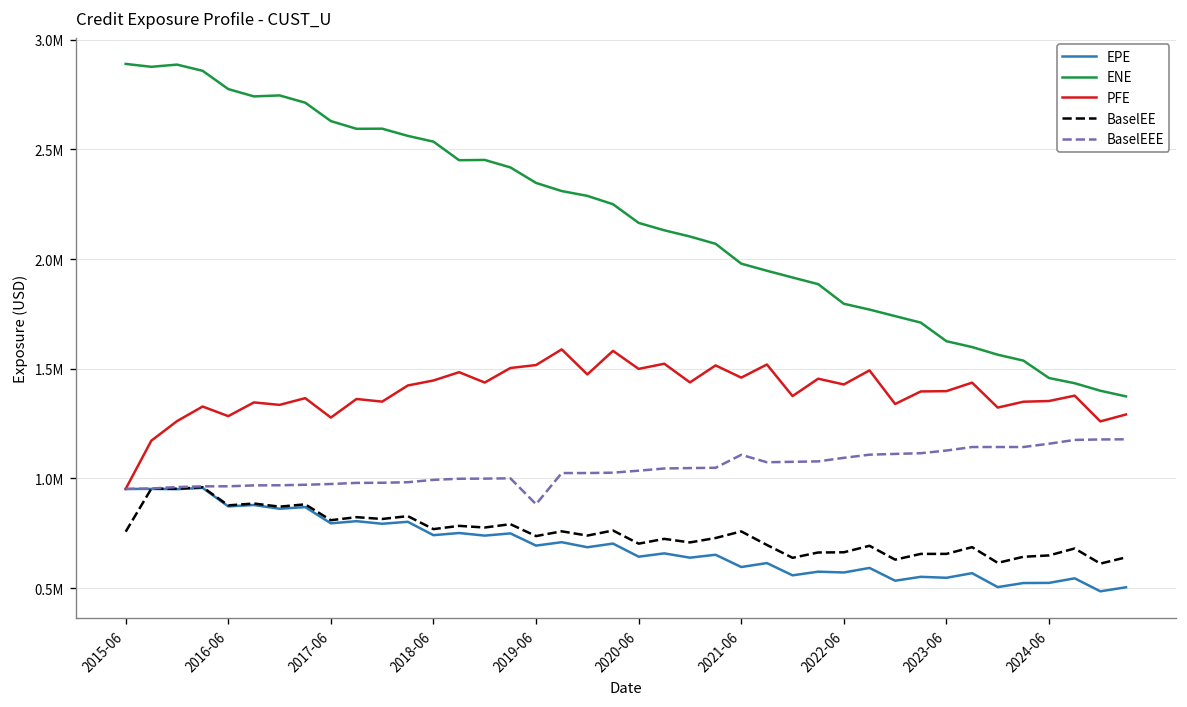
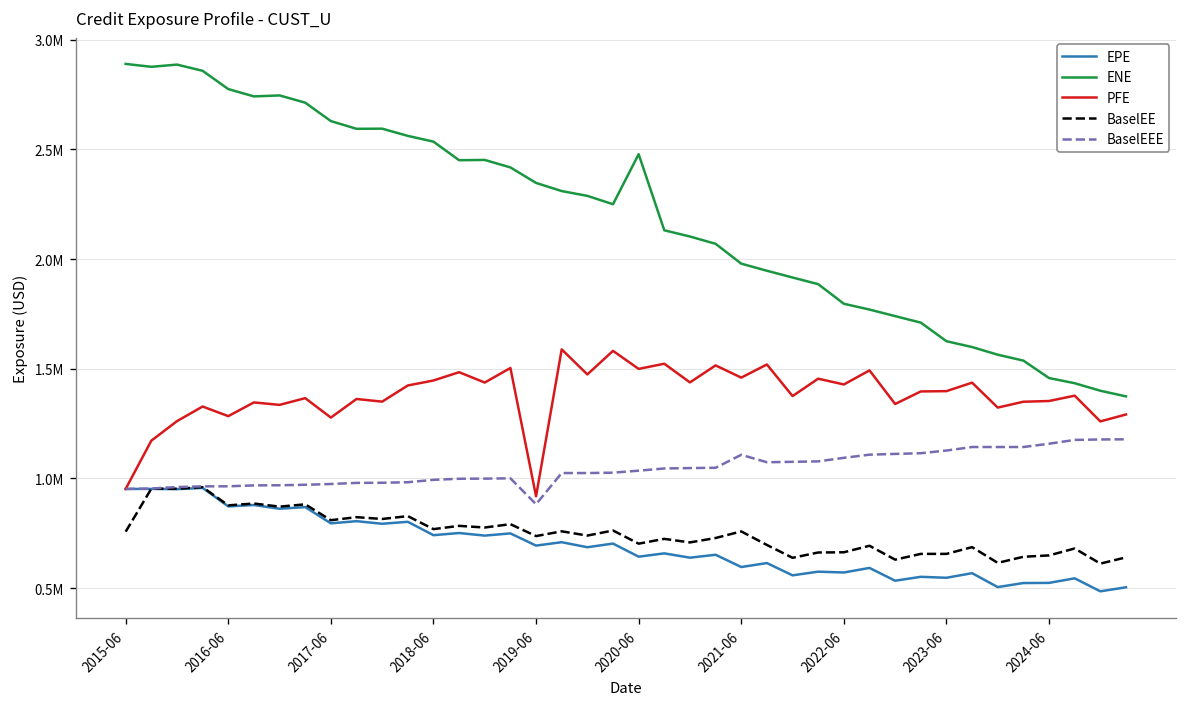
  {
    "EPE": {
      "2017-06": 800000,
      "2018-06": 740000,
      "2019-06": 690000,
      "2020-06": 640000,
      "2021-06": 600000,
      "2022-06": 570000,
      "2023-06": 550000,
      "2024-06": 520000
    },
    "ENE": {
      "2015-06": 2890000,
      "2016-06": 2780000,
      "2017-06": 2630000,
      "2018-06": 2540000,
      "2019-06": 2350000,
-     "2020-06": 2170000,
+     "2020-06": 2480000,
      "2021-06": 1980000,
      "2022-06": 1800000,
      "2023-06": 1630000,
      "2024-06": 1460000
    },
    "PFE": {
      "2016-06": 1280000,
      "2017-06": 1280000,
      "2018-06": 1450000,
-     "2019-06": 1520000,
+     "2019-06": 920000,
      "2020-06": 1500000,
      "2021-06": 1460000,
      "2022-06": 1430000,
      "2023-06": 1400000,
      "2024-06": 1350000
    },
    "BaselEE": {
      "2015-06": 760000,
      "2017-06": 810000,
      "2018-06": 770000,
      "2019-06": 740000,
      "2020-06": 700000,
      "2021-06": 760000,
      "2022-06": 660000,
      "2023-06": 660000,
      "2024-06": 650000
    },
    "BaselEEE": {
      "2016-06": 960000,
      "2017-06": 970000,
      "2018-06": 990000,
      "2019-06": 880000,
      "2020-06": 1040000,
      "2021-06": 1110000,
      "2022-06": 1090000,
      "2023-06": 1130000,
      "2024-06": 1160000
    }
  }
